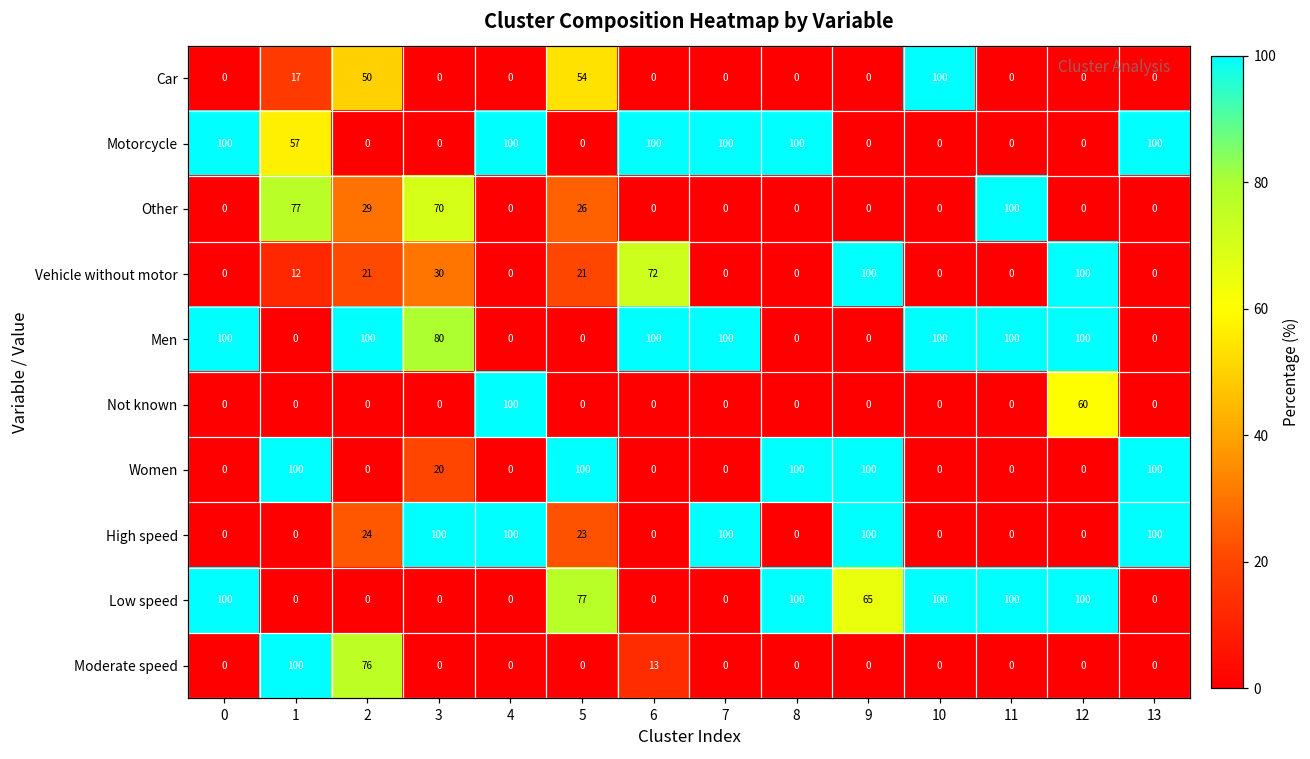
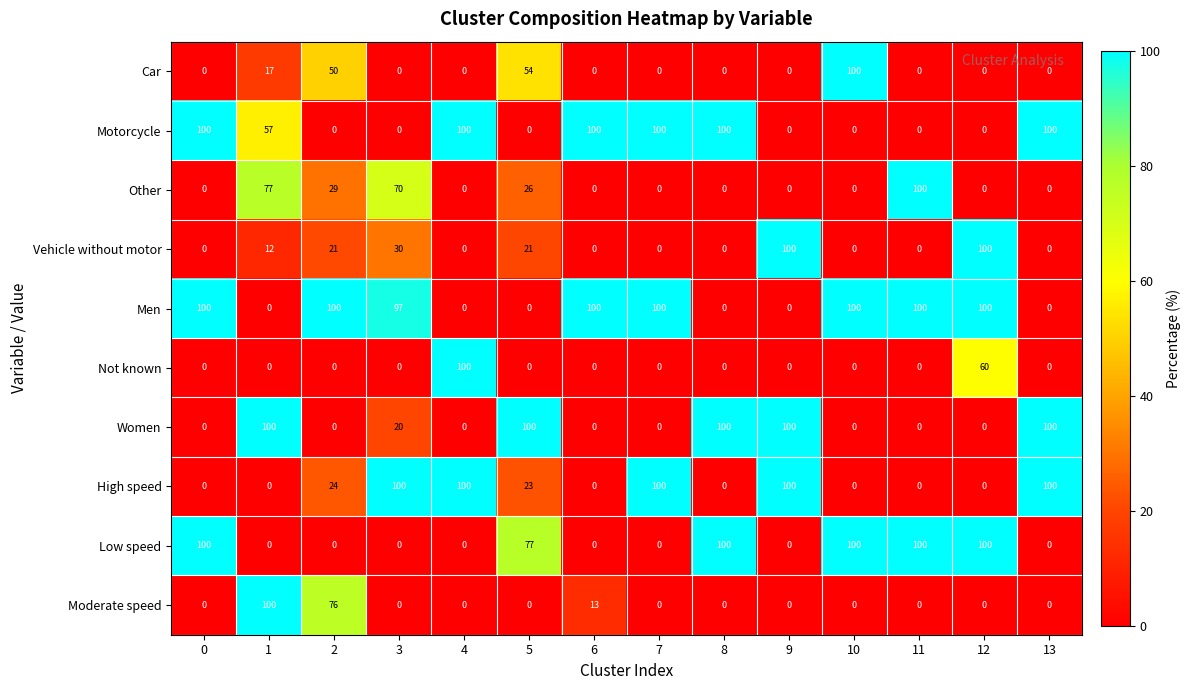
  {
    "Car": {
      "0": 0,
      "1": 17,
      "2": 50,
      "3": 0,
      "4": 0,
      "5": 54,
      "6": 0,
      "7": 0,
      "8": 0,
      "9": 0,
      "10": 100,
      "11": 0,
      "13": 0
    },
    "Motorcycle": {
      "0": 100,
      "1": 57,
      "2": 0,
      "3": 0,
      "4": 100,
      "5": 0,
      "6": 100,
      "7": 100,
      "8": 100,
      "9": 0,
      "10": 0,
      "11": 0,
      "12": 0,
      "13": 100
    },
    "Other": {
      "0": 0,
      "1": 77,
      "2": 29,
      "3": 70,
      "4": 0,
      "5": 26,
      "6": 0,
      "7": 0,
      "8": 0,
      "9": 0,
      "10": 0,
      "11": 100,
      "12": 0,
      "13": 0
    },
    "Vehicle without motor": {
      "0": 0,
      "1": 12,
      "2": 21,
      "3": 30,
      "4": 0,
      "5": 21,
-     "6": 72,
+     "6": 0,
      "7": 0,
      "8": 0,
      "9": 100,
      "10": 0,
      "11": 0,
      "12": 100,
      "13": 0
    },
    "Men": {
      "0": 100,
      "1": 0,
      "2": 100,
-     "3": 80,
+     "3": 97,
      "4": 0,
      "5": 0,
      "6": 100,
      "7": 100,
      "8": 0,
      "9": 0,
      "10": 100,
      "11": 100,
      "12": 100,
      "13": 0
    },
    "Not known": {
      "0": 0,
      "1": 0,
      "2": 0,
      "3": 0,
      "4": 100,
      "5": 0,
      "6": 0,
      "7": 0,
      "8": 0,
      "9": 0,
      "10": 0,
      "11": 0,
      "12": 60,
      "13": 0
    },
    "Women": {
      "0": 0,
      "1": 100,
      "2": 0,
      "3": 20,
      "4": 0,
      "5": 100,
      "6": 0,
      "7": 0,
      "8": 100,
      "9": 100,
      "10": 0,
      "11": 0,
      "12": 0,
      "13": 100
    },
    "High speed": {
      "0": 0,
      "1": 0,
      "2": 24,
      "3": 100,
      "4": 100,
      "5": 23,
      "6": 0,
      "7": 100,
      "8": 0,
      "9": 100,
      "10": 0,
      "11": 0,
      "12": 0,
      "13": 100
    },
    "Low speed": {
      "0": 100,
      "1": 0,
      "2": 0,
      "3": 0,
      "4": 0,
      "5": 77,
      "6": 0,
      "7": 0,
      "8": 100,
-     "9": 65,
+     "9": 0,
      "10": 100,
      "11": 100,
      "12": 100,
      "13": 0
    },
    "Moderate speed": {
      "0": 0,
      "1": 100,
      "2": 76,
      "3": 0,
      "4": 0,
      "5": 0,
      "6": 13,
      "7": 0,
      "8": 0,
      "9": 0,
      "10": 0,
      "11": 0,
      "12": 0,
      "13": 0
    }
  }
